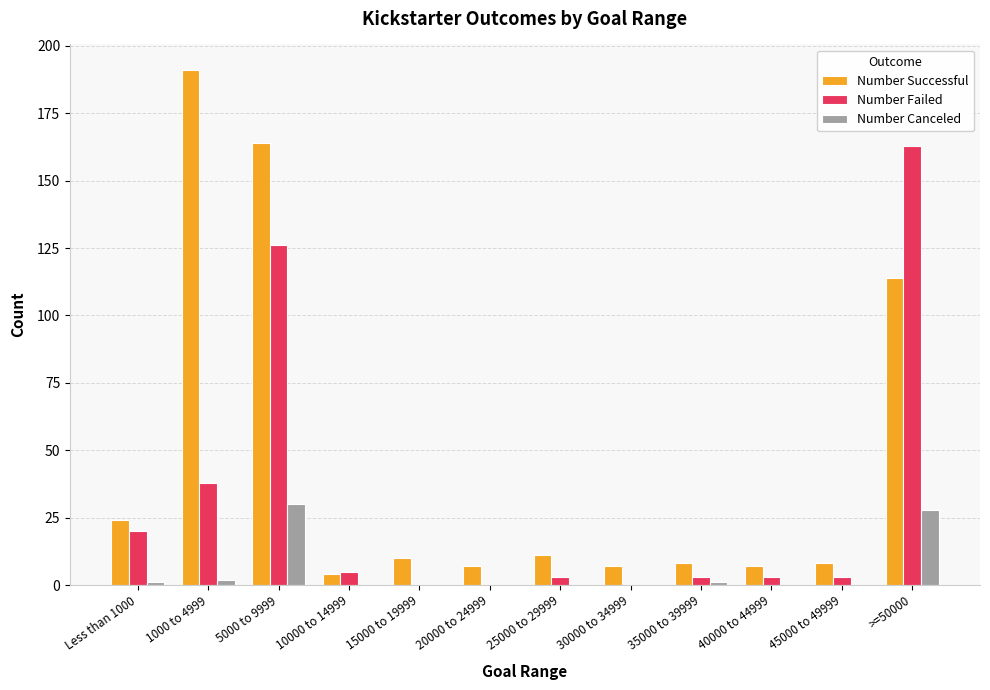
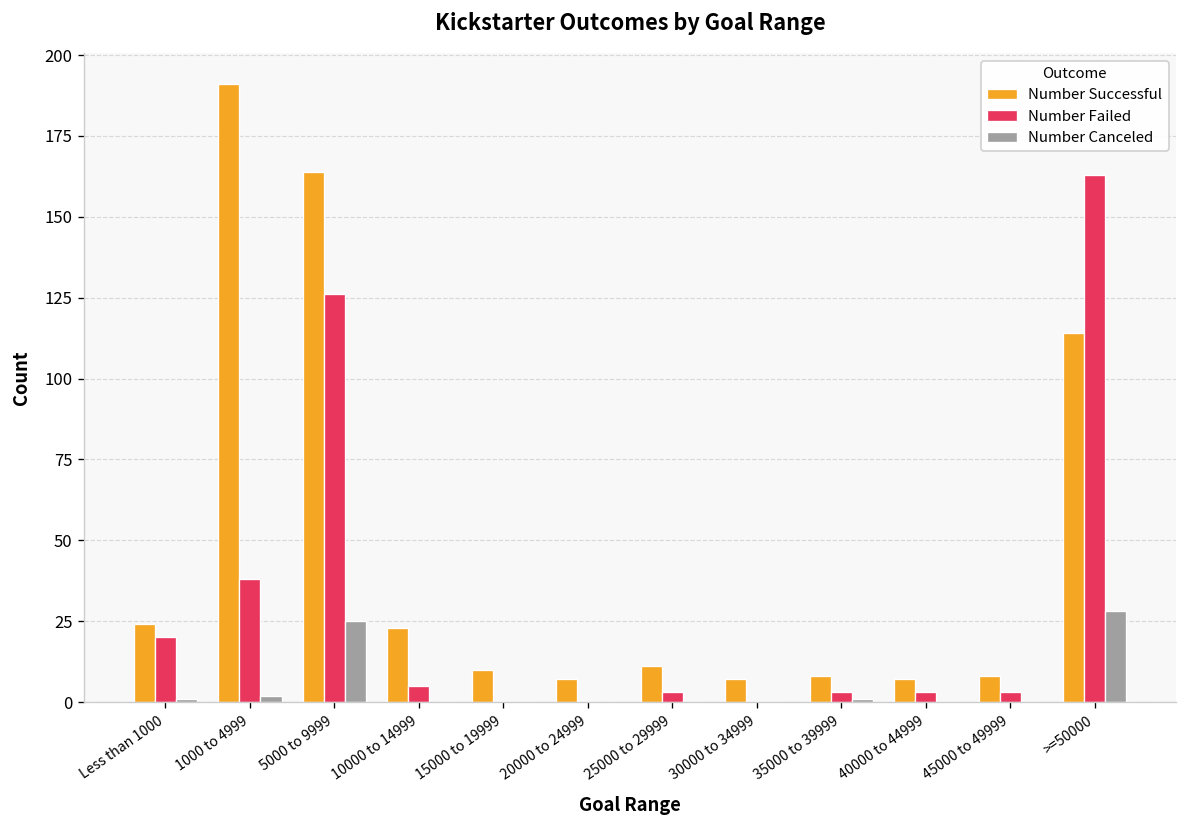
  {
    "Number Successful": {
      "Less than 1000": 24,
      "1000 to 4999": 191,
      "5000 to 9999": 164,
-     "10000 to 14999": 4,
+     "10000 to 14999": 23,
      "15000 to 19999": 10,
      "20000 to 24999": 7,
      "25000 to 29999": 11,
      "30000 to 34999": 7,
      "35000 to 39999": 8,
      "40000 to 44999": 7,
      "45000 to 49999": 8,
      ">=50000": 114
    },
    "Number Failed": {
      "Less than 1000": 20,
      "1000 to 4999": 38,
      "5000 to 9999": 126,
      "10000 to 14999": 5,
      "15000 to 19999": 0,
      "20000 to 24999": 0,
      "25000 to 29999": 3,
      "30000 to 34999": 0,
      "35000 to 39999": 3,
      "40000 to 44999": 3,
      "45000 to 49999": 3,
      ">=50000": 163
    },
    "Number Canceled": {
      "Less than 1000": 1,
      "1000 to 4999": 2,
-     "5000 to 9999": 30,
+     "5000 to 9999": 25,
      "10000 to 14999": 0,
      "15000 to 19999": 0,
      "20000 to 24999": 0,
      "25000 to 29999": 0,
      "30000 to 34999": 0,
      "35000 to 39999": 1,
      "40000 to 44999": 0,
      "45000 to 49999": 0,
      ">=50000": 28
    }
  }
